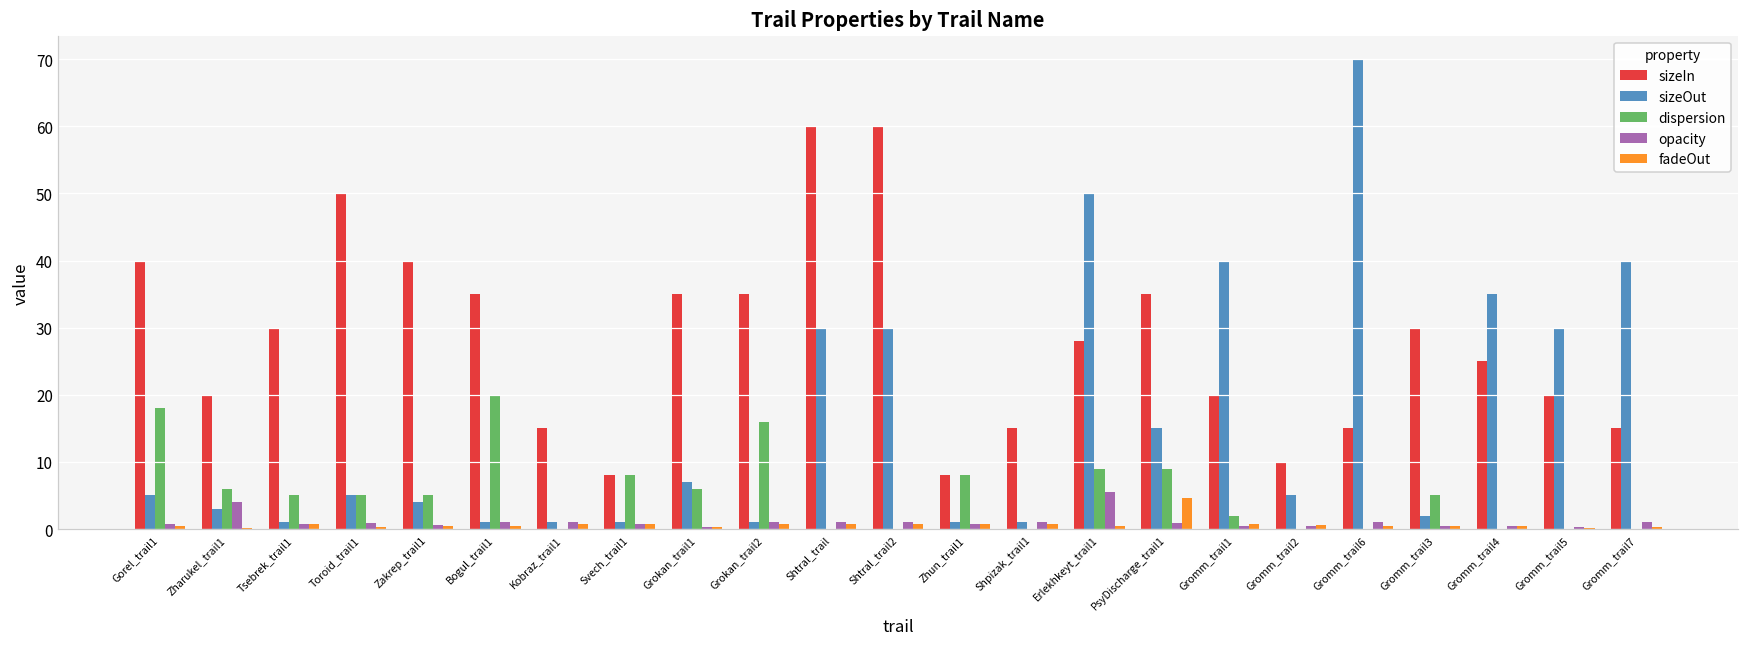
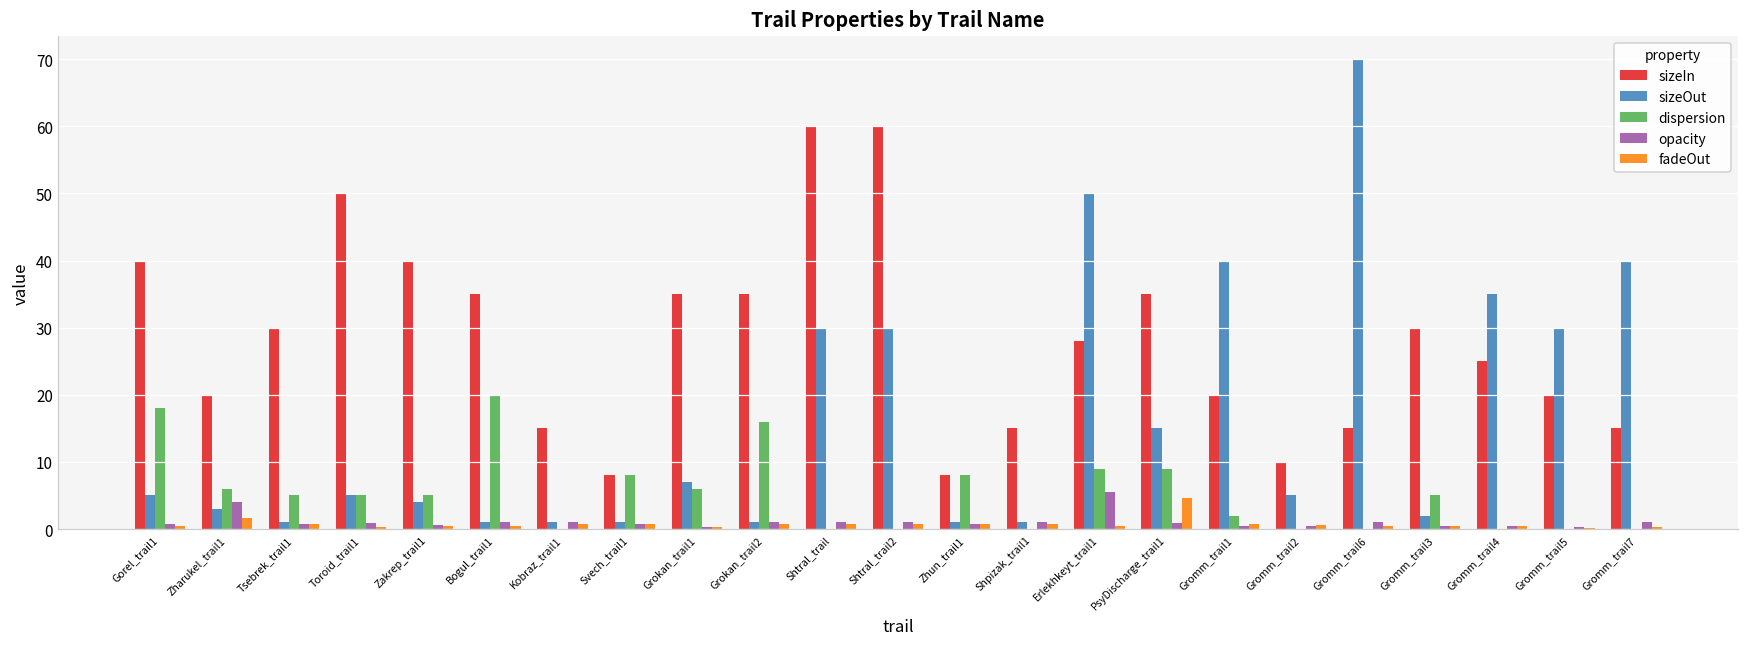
  {
    "sizeIn": {
      "Gorel_trail1": 40,
      "Zharukel_trail1": 20,
      "Tsebrek_trail1": 30,
      "Toroid_trail1": 50,
      "Zakrep_trail1": 40,
      "Bogul_trail1": 35,
      "Kobraz_trail1": 15,
      "Svech_trail1": 8,
      "Grokan_trail1": 35,
      "Grokan_trail2": 35,
      "Shtral_trail": 60,
      "Shtral_trail2": 60,
      "Zhun_trail1": 8,
      "Shpizak_trail1": 15,
      "Erlekhkeyt_trail1": 28,
      "PsyDischarge_trail1": 35,
      "Gromm_trail1": 20,
      "Gromm_trail2": 10,
      "Gromm_trail6": 15,
      "Gromm_trail3": 30,
      "Gromm_trail4": 25,
      "Gromm_trail5": 20,
      "Gromm_trail7": 15
    },
    "sizeOut": {
      "Gorel_trail1": 5,
      "Zharukel_trail1": 3,
      "Tsebrek_trail1": 1,
      "Toroid_trail1": 5,
      "Zakrep_trail1": 4,
      "Bogul_trail1": 1,
      "Kobraz_trail1": 1,
      "Svech_trail1": 1,
      "Grokan_trail1": 7,
      "Grokan_trail2": 1,
      "Shtral_trail": 30,
      "Shtral_trail2": 30,
      "Zhun_trail1": 1,
      "Shpizak_trail1": 1,
      "Erlekhkeyt_trail1": 50,
      "PsyDischarge_trail1": 15,
      "Gromm_trail1": 40,
      "Gromm_trail2": 5,
      "Gromm_trail6": 70,
      "Gromm_trail3": 2,
      "Gromm_trail4": 35,
      "Gromm_trail5": 30,
      "Gromm_trail7": 40
    },
    "dispersion": {
      "Gorel_trail1": 18,
      "Zharukel_trail1": 6,
      "Tsebrek_trail1": 5,
      "Toroid_trail1": 5,
      "Zakrep_trail1": 5,
      "Bogul_trail1": 20,
      "Kobraz_trail1": 0,
      "Svech_trail1": 8,
      "Grokan_trail1": 6,
      "Grokan_trail2": 16,
      "Shtral_trail": 0,
      "Shtral_trail2": 0,
      "Zhun_trail1": 8,
      "Shpizak_trail1": 0,
      "Erlekhkeyt_trail1": 9,
      "PsyDischarge_trail1": 9,
      "Gromm_trail1": 2,
      "Gromm_trail2": 0,
      "Gromm_trail6": 0,
      "Gromm_trail3": 5,
      "Gromm_trail4": 0,
      "Gromm_trail5": 0,
      "Gromm_trail7": 0
    },
    "opacity": {
      "Gorel_trail1": 1,
      "Zharukel_trail1": 4,
      "Tsebrek_trail1": 1,
      "Toroid_trail1": 1,
      "Zakrep_trail1": 1,
      "Bogul_trail1": 1,
      "Kobraz_trail1": 1,
      "Svech_trail1": 1,
      "Grokan_trail2": 1,
      "Shtral_trail": 1,
      "Shtral_trail2": 1,
      "Zhun_trail1": 1,
      "Shpizak_trail1": 1,
      "Erlekhkeyt_trail1": 6,
      "PsyDischarge_trail1": 1,
      "Gromm_trail1": 1,
      "Gromm_trail2": 1,
      "Gromm_trail6": 1,
      "Gromm_trail7": 1
    },
    "fadeOut": {
      "Gorel_trail1": 1,
-     "Zharukel_trail1": 0,
+     "Zharukel_trail1": 2,
      "Tsebrek_trail1": 1,
      "Bogul_trail1": 1,
      "Kobraz_trail1": 1,
      "Svech_trail1": 1,
      "Grokan_trail2": 1,
      "Shtral_trail": 1,
      "Shtral_trail2": 1,
      "Zhun_trail1": 1,
      "Shpizak_trail1": 1,
      "PsyDischarge_trail1": 5,
      "Gromm_trail1": 1,
      "Gromm_trail2": 1,
      "Gromm_trail6": 1
    }
  }
